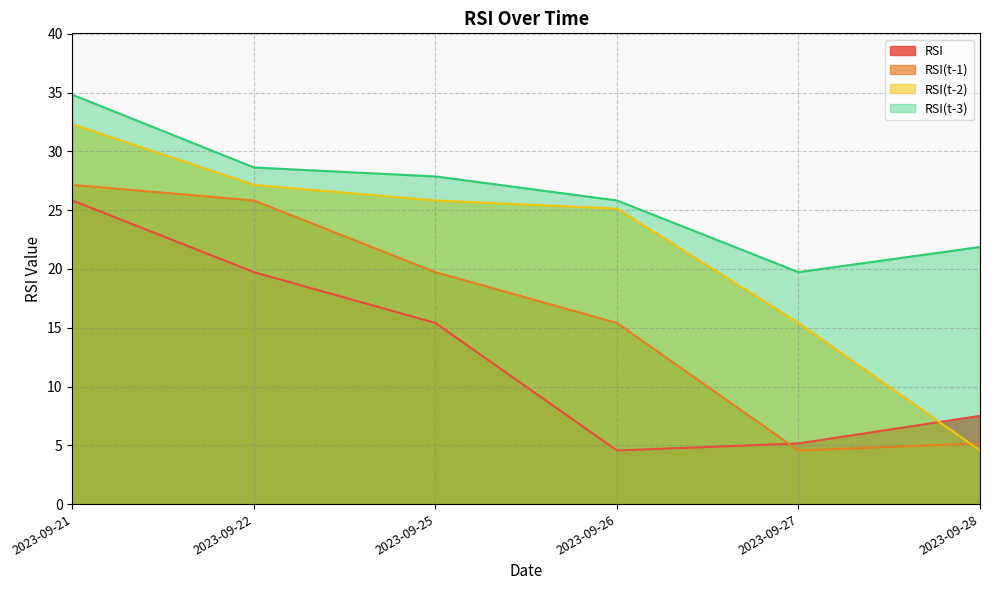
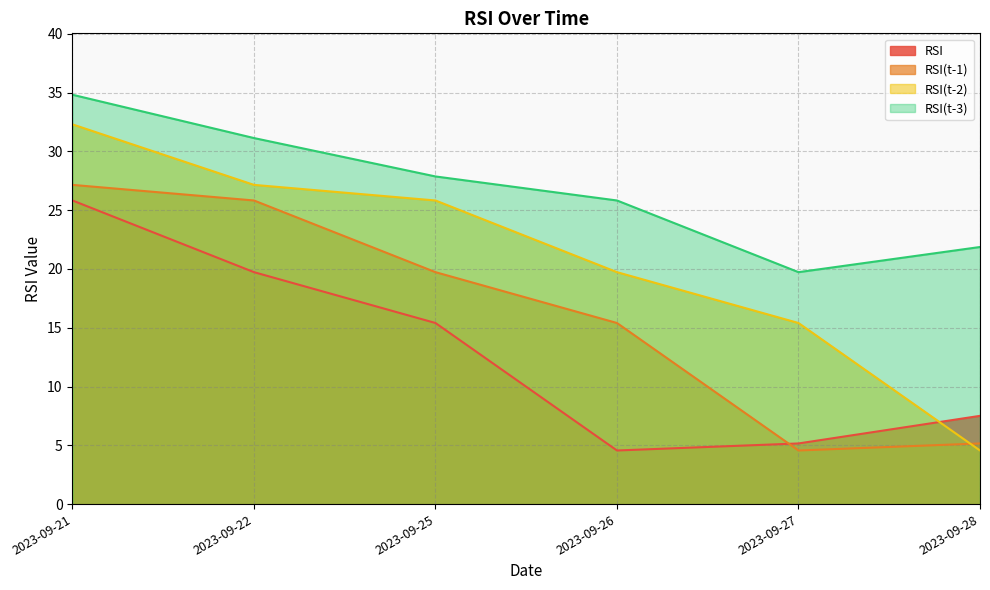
  {
    "RSI(t-2)": {
      "2023-09-21": 32.3,
      "2023-09-22": 27.2,
      "2023-09-25": 25.8,
-     "2023-09-26": 25.1,
+     "2023-09-26": 19.7,
      "2023-09-27": 15.4,
      "2023-09-28": 4.6
    },
    "RSI(t-3)": {
      "2023-09-21": 34.8,
-     "2023-09-22": 28.6,
+     "2023-09-22": 31.1,
      "2023-09-25": 27.9,
      "2023-09-26": 25.8,
      "2023-09-27": 19.7,
      "2023-09-28": 21.9
    }
  }
